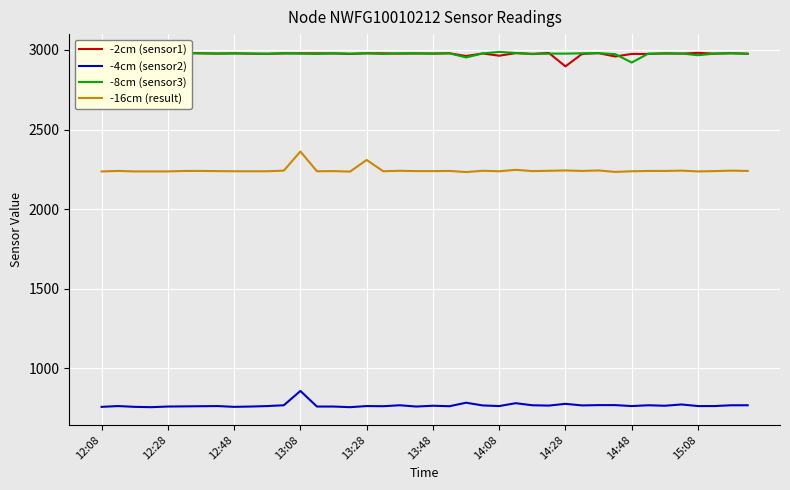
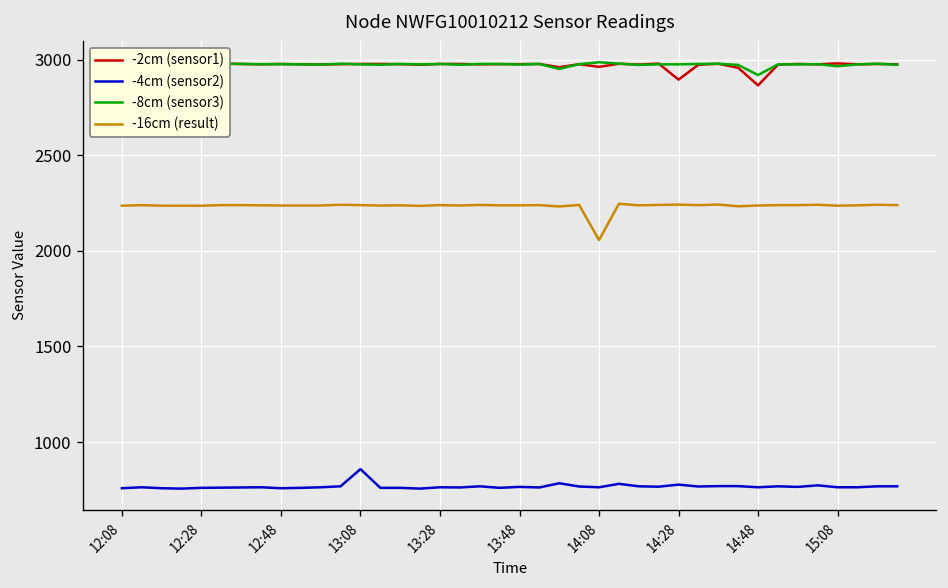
  {
    "-2cm (sensor1)": {
      "14:08": 2960,
      "14:28": 2900,
-     "14:48": 2980
+     "14:48": 2870
    },
    "-4cm (sensor2)": {
      "12:08": 760,
      "12:28": 760,
      "12:48": 760,
      "13:08": 860,
      "13:28": 760,
      "13:48": 770,
      "14:08": 760,
      "14:28": 780,
      "14:48": 760,
      "15:08": 760
    },
    "-8cm (sensor3)": {
      "14:08": 2990,
      "14:28": 2980,
      "14:48": 2920
    },
    "-16cm (result)": {
      "12:08": 2240,
      "12:28": 2240,
      "12:48": 2240,
-     "13:08": 2360,
-     "13:28": 2310,
+     "13:08": 2240,
+     "13:28": 2240,
      "13:48": 2240,
-     "14:08": 2240,
+     "14:08": 2060,
      "14:28": 2240,
      "14:48": 2240,
      "15:08": 2240
    }
  }
